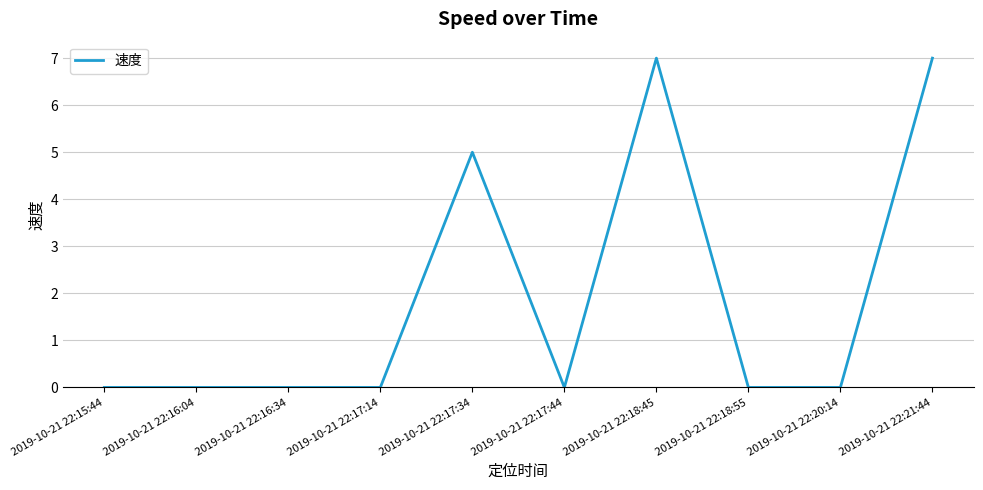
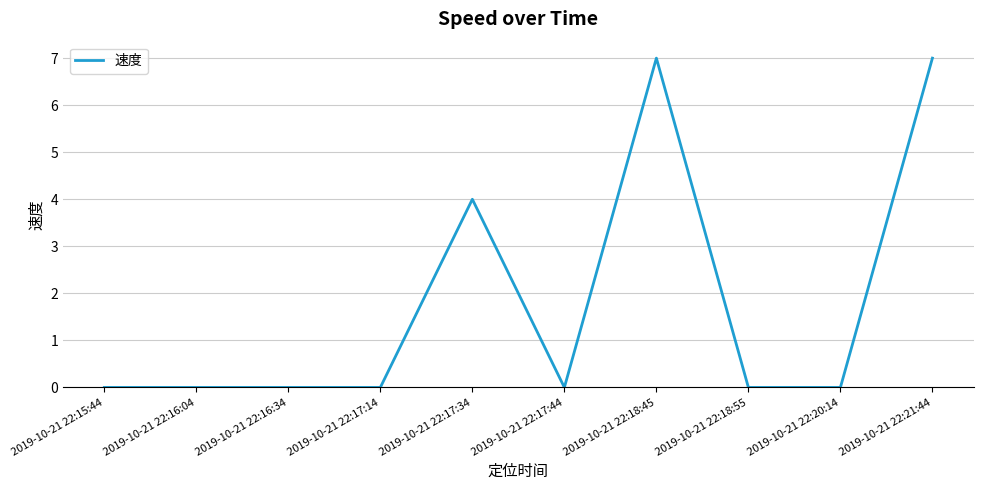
  {
    "2019-10-21 22:15:44": 0,
    "2019-10-21 22:16:04": 0,
    "2019-10-21 22:16:34": 0,
    "2019-10-21 22:17:14": 0,
-   "2019-10-21 22:17:34": 5,
+   "2019-10-21 22:17:34": 4,
    "2019-10-21 22:17:44": 0,
    "2019-10-21 22:18:45": 7,
    "2019-10-21 22:18:55": 0,
    "2019-10-21 22:20:14": 0,
    "2019-10-21 22:21:44": 7
  }
